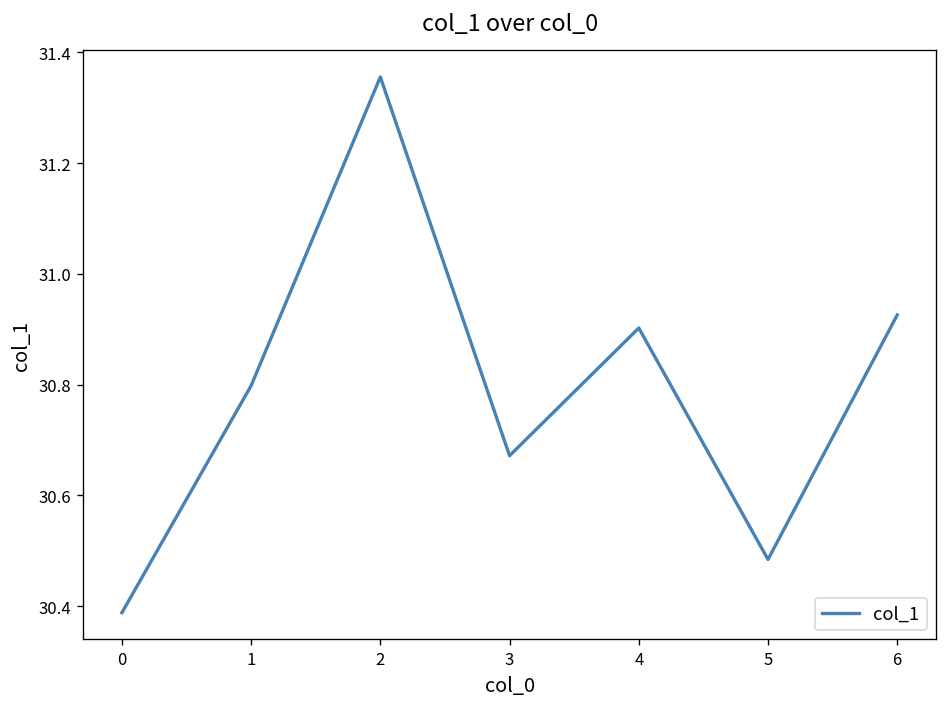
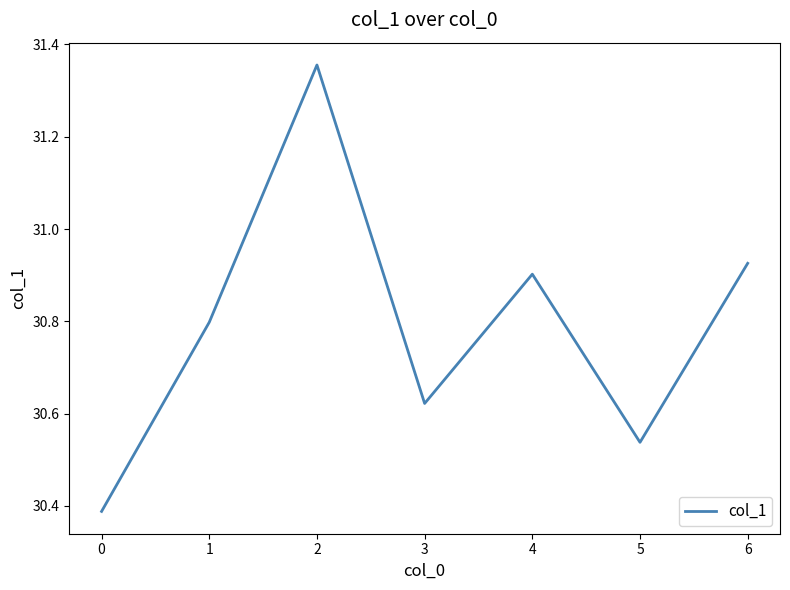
  {
    "0": 30.39,
    "1": 30.80,
    "2": 31.36,
-   "3": 30.67,
+   "3": 30.62,
    "4": 30.90,
-   "5": 30.48,
+   "5": 30.54,
    "6": 30.93
  }
